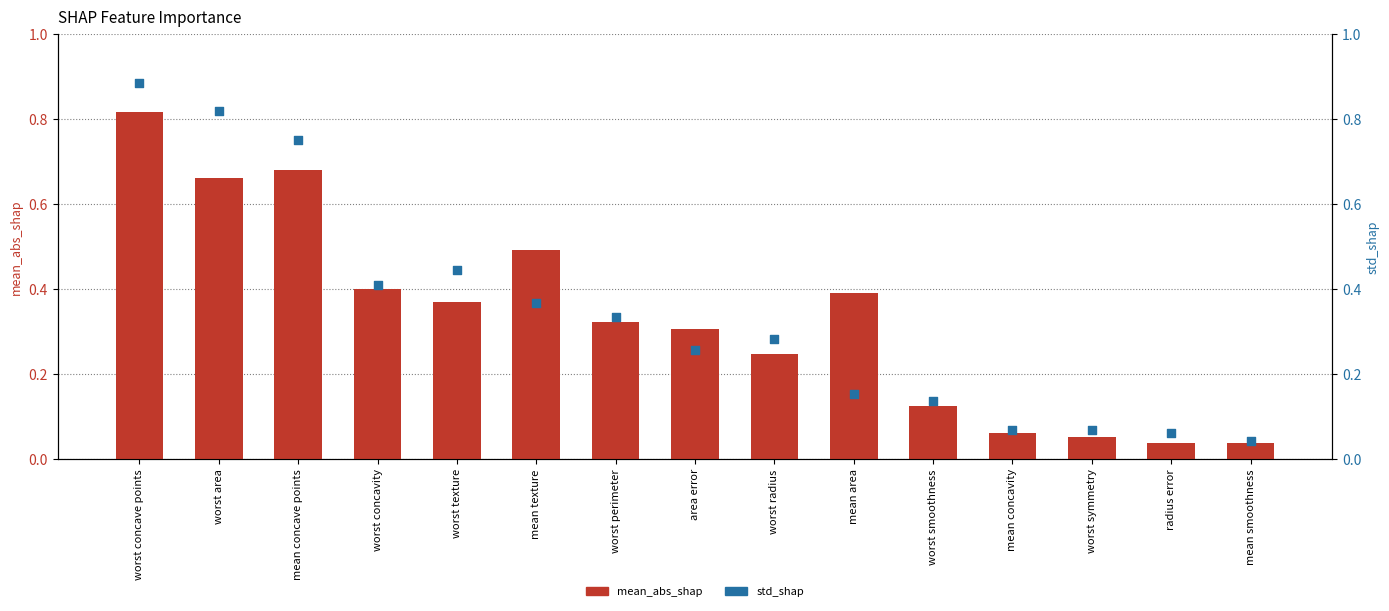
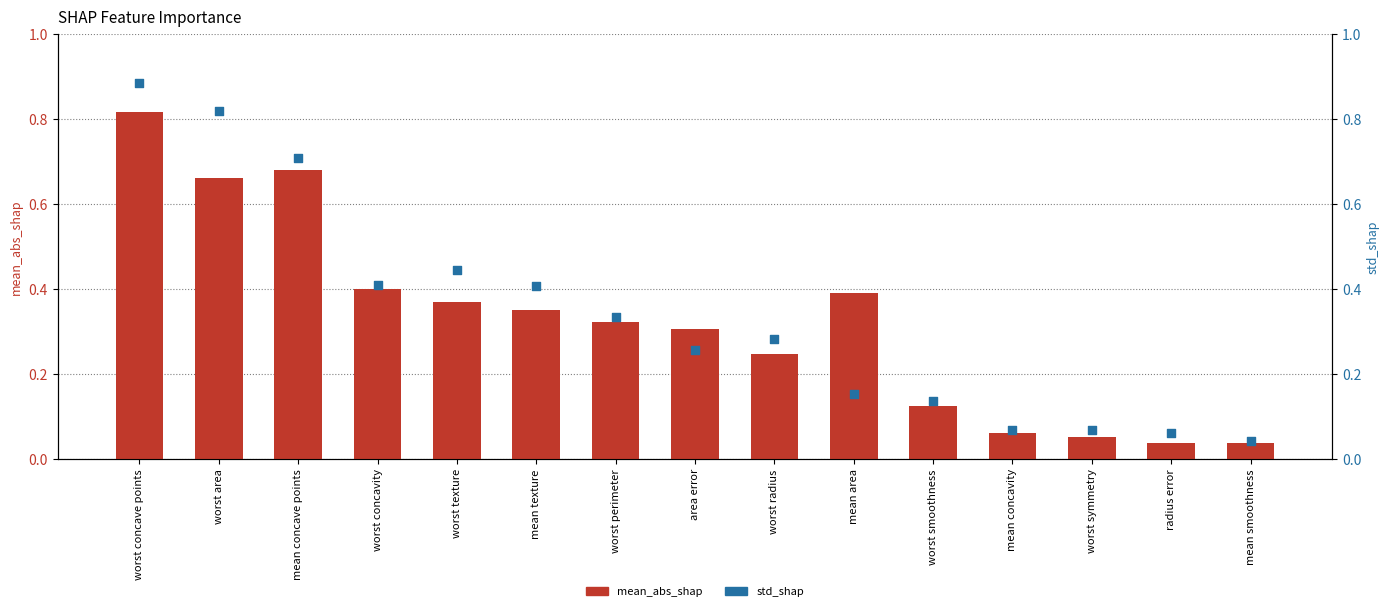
  {
    "mean_abs_shap": {
      "worst concave points": 0.82,
      "worst area": 0.66,
      "mean concave points": 0.68,
      "worst concavity": 0.40,
      "worst texture": 0.37,
-     "mean texture": 0.49,
+     "mean texture": 0.35,
      "worst perimeter": 0.32,
      "area error": 0.31,
      "worst radius": 0.25,
      "mean area": 0.39,
      "worst smoothness": 0.13,
      "mean concavity": 0.06,
      "worst symmetry": 0.05,
      "radius error": 0.04,
      "mean smoothness": 0.04
    },
    "std_shap": {
-     "mean concave points": 0.75,
-     "mean texture": 0.37
+     "mean concave points": 0.71,
+     "mean texture": 0.41
    }
  }
